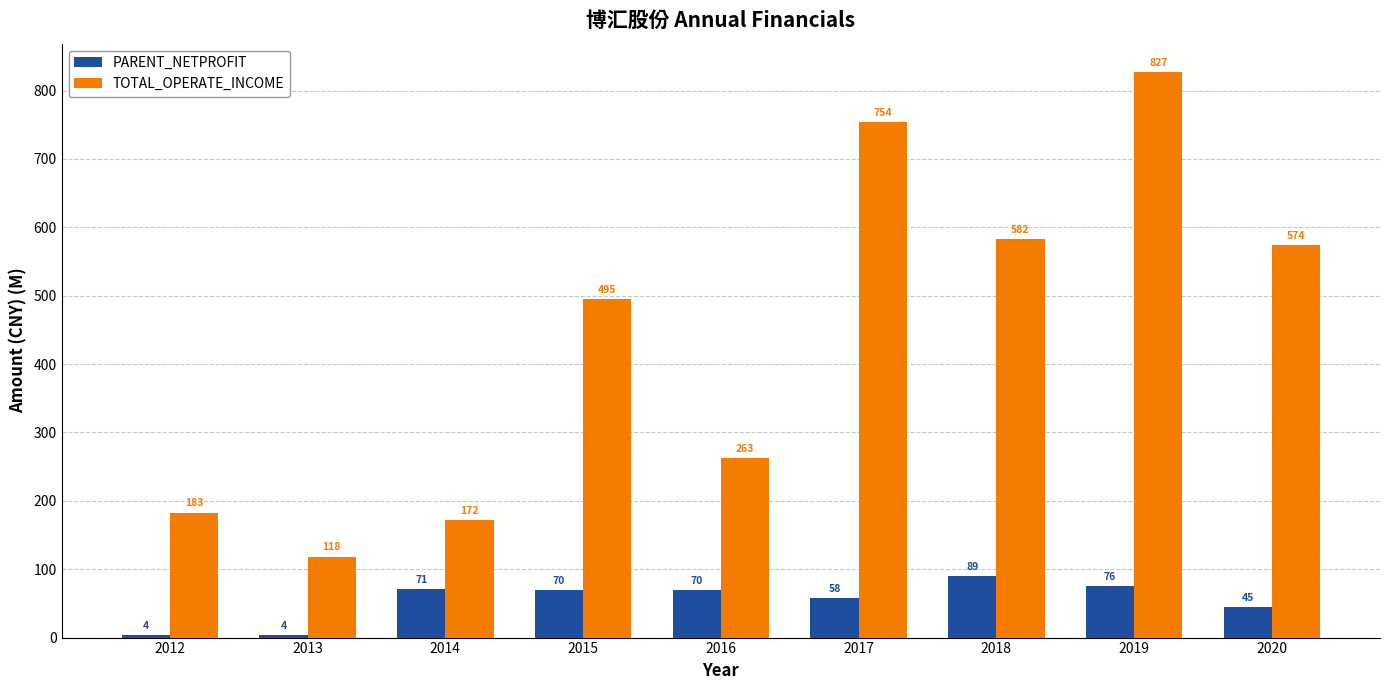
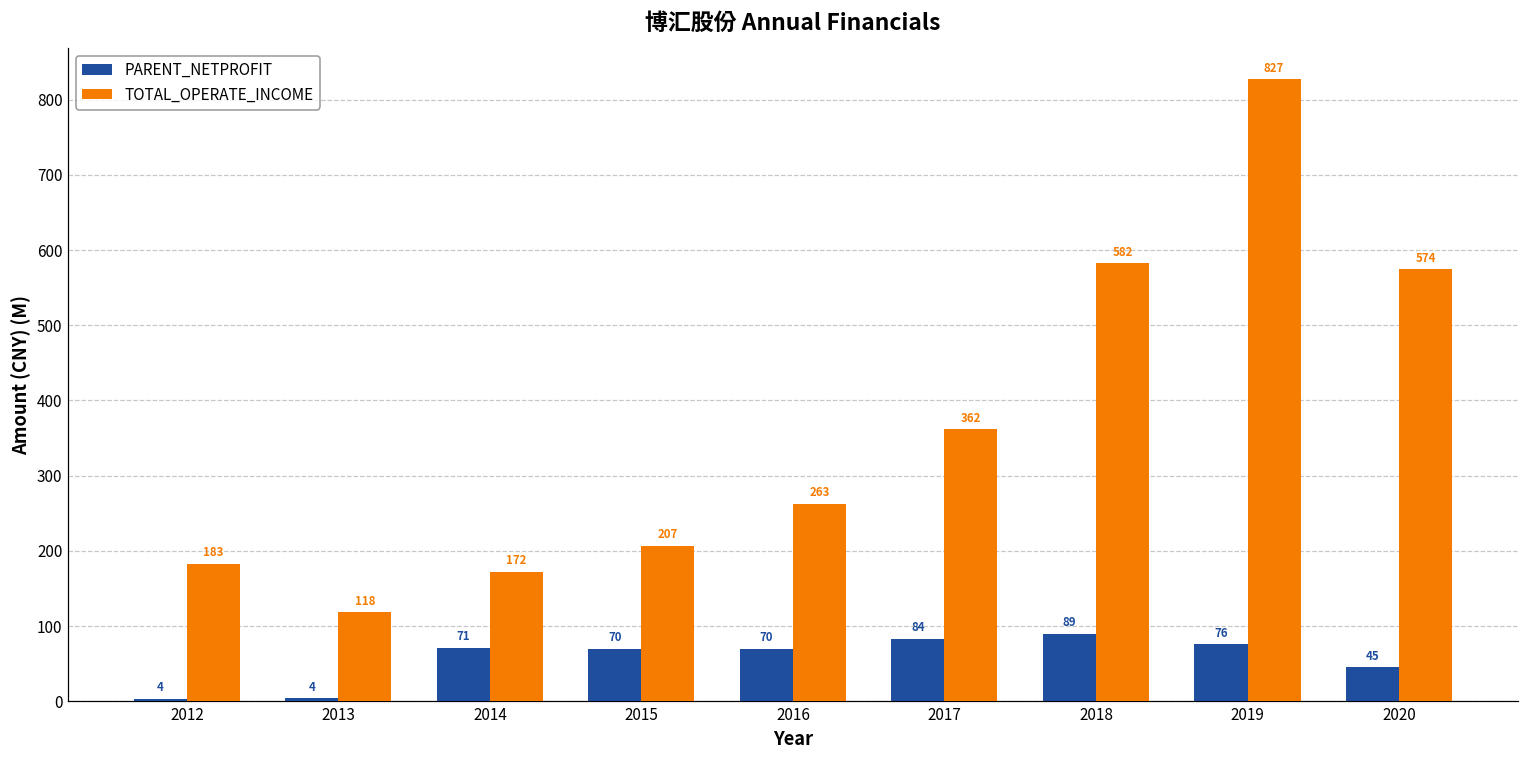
  {
    "PARENT_NETPROFIT": {
      "2012": 4,
      "2013": 4,
      "2014": 71,
      "2015": 70,
      "2016": 70,
-     "2017": 58,
+     "2017": 84,
      "2018": 89,
      "2019": 76,
      "2020": 45
    },
    "TOTAL_OPERATE_INCOME": {
      "2012": 183,
      "2013": 118,
      "2014": 172,
-     "2015": 495,
+     "2015": 207,
      "2016": 263,
-     "2017": 754,
+     "2017": 362,
      "2018": 582,
      "2019": 827,
      "2020": 574
    }
  }
